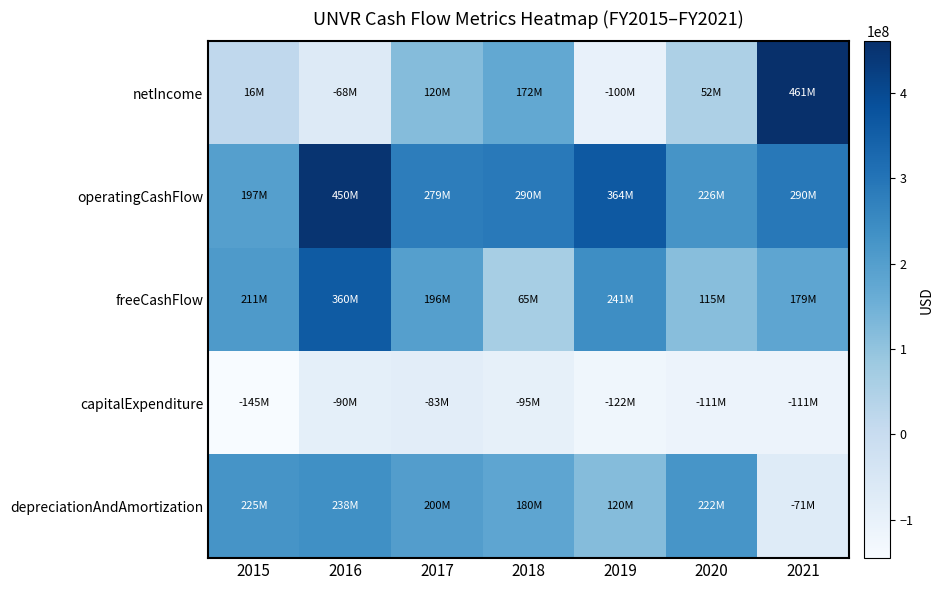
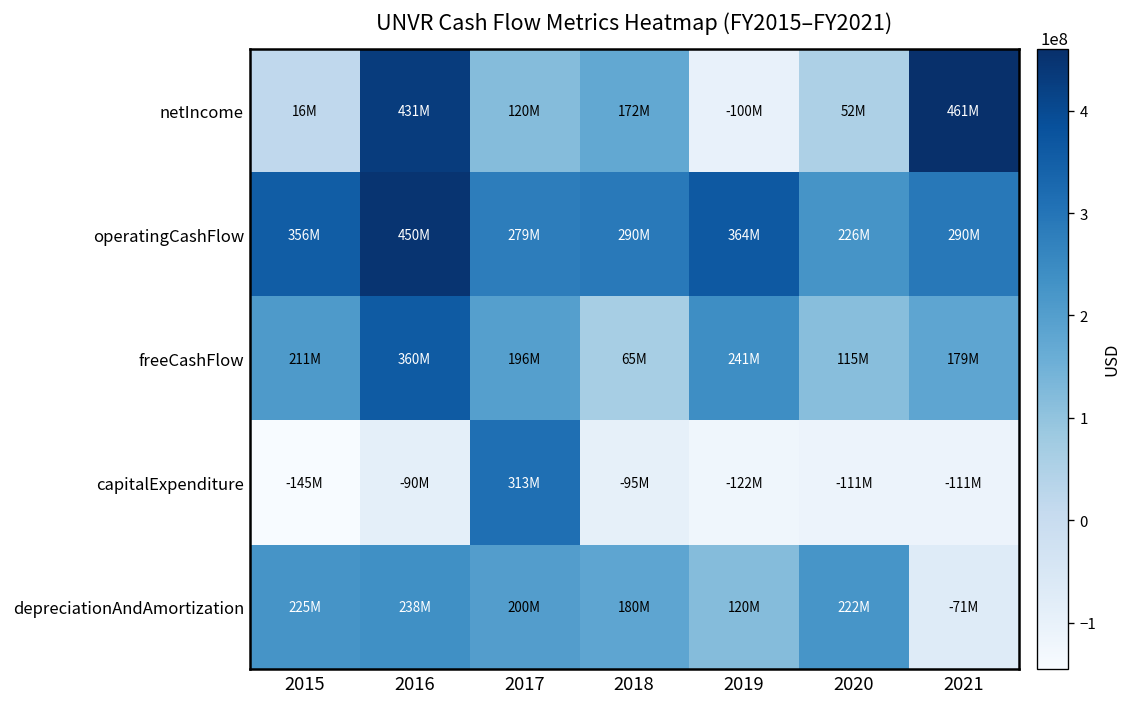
  {
    "netIncome": {
      "2015": "16M",
-     "2016": "-68M",
+     "2016": "431M",
      "2017": "120M",
      "2018": "172M",
      "2019": "-100M",
      "2020": "52M",
      "2021": "461M"
    },
    "operatingCashFlow": {
-     "2015": "197M",
+     "2015": "356M",
      "2016": "450M",
      "2017": "279M",
      "2018": "290M",
      "2019": "364M",
      "2020": "226M",
      "2021": "290M"
    },
    "freeCashFlow": {
      "2015": "211M",
      "2016": "360M",
      "2017": "196M",
      "2018": "65M",
      "2019": "241M",
      "2020": "115M",
      "2021": "179M"
    },
    "capitalExpenditure": {
      "2015": "-145M",
      "2016": "-90M",
-     "2017": "-83M",
+     "2017": "313M",
      "2018": "-95M",
      "2019": "-122M",
      "2020": "-111M",
      "2021": "-111M"
    },
    "depreciationAndAmortization": {
      "2015": "225M",
      "2016": "238M",
      "2017": "200M",
      "2018": "180M",
      "2019": "120M",
      "2020": "222M",
      "2021": "-71M"
    }
  }
